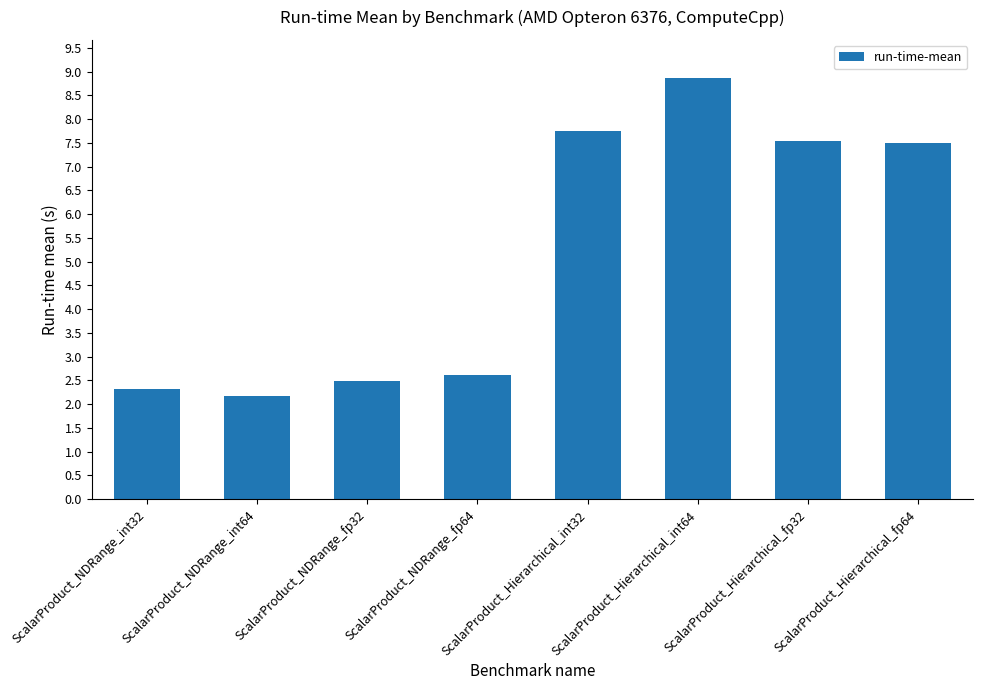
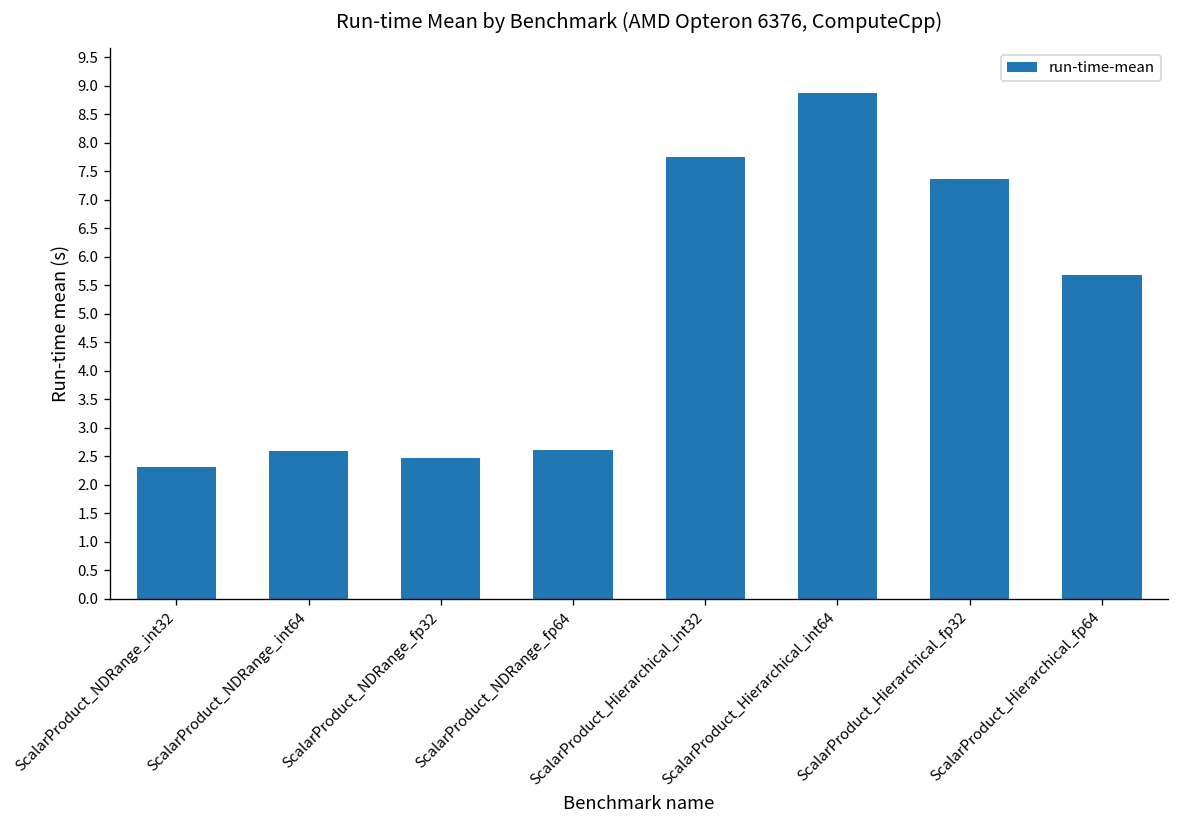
  {
    "ScalarProduct_NDRange_int32": 2.3,
-   "ScalarProduct_NDRange_int64": 2.2,
+   "ScalarProduct_NDRange_int64": 2.6,
    "ScalarProduct_NDRange_fp32": 2.5,
    "ScalarProduct_NDRange_fp64": 2.6,
    "ScalarProduct_Hierarchical_int32": 7.8,
    "ScalarProduct_Hierarchical_int64": 8.9,
-   "ScalarProduct_Hierarchical_fp32": 7.5,
-   "ScalarProduct_Hierarchical_fp64": 7.5
+   "ScalarProduct_Hierarchical_fp32": 7.4,
+   "ScalarProduct_Hierarchical_fp64": 5.7
  }
